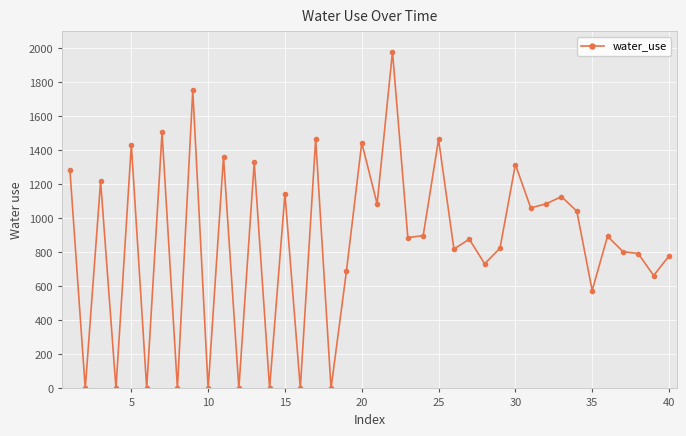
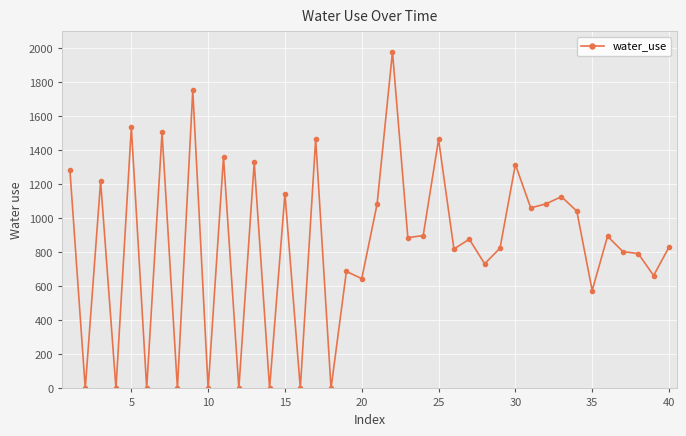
  {
-   "5": 1430,
+   "5": 1540,
    "10": 0,
    "15": 1150,
-   "20": 1450,
+   "20": 650,
    "25": 1470,
    "30": 1320,
    "35": 580,
-   "40": 780
+   "40": 830
  }
